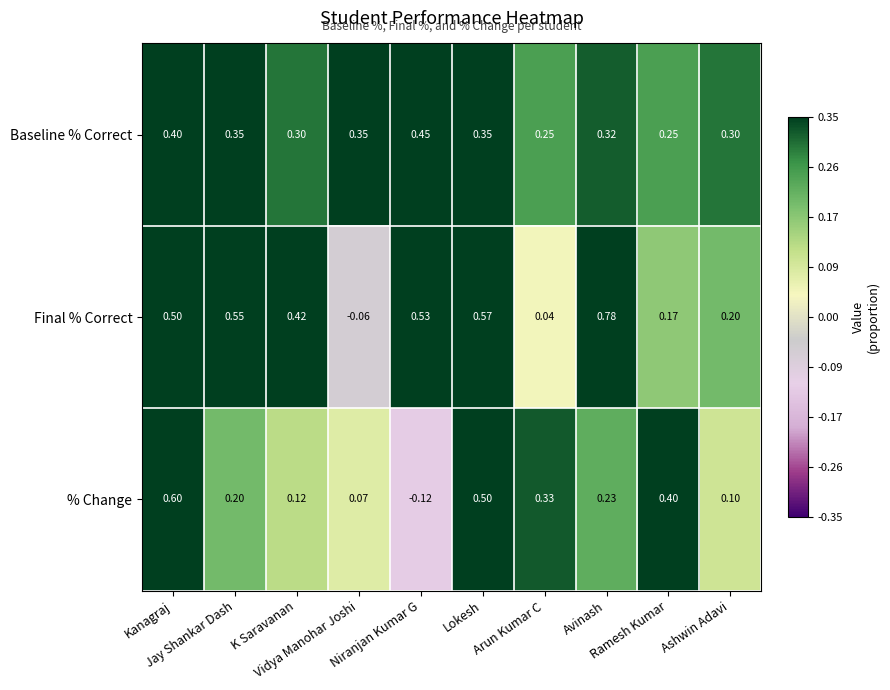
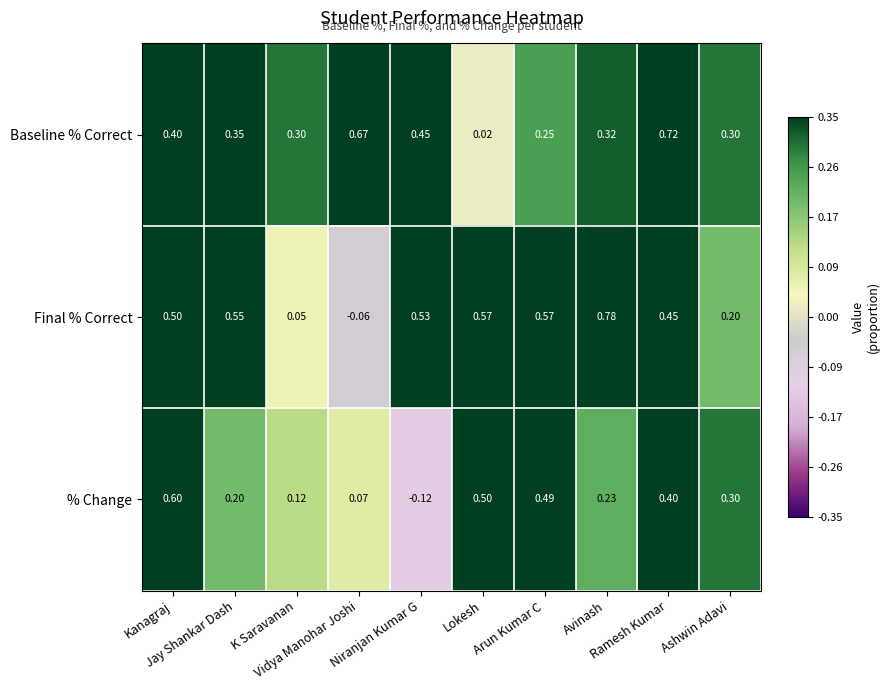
  {
    "Baseline % Correct": {
      "Kanagraj": 0.40,
      "Jay Shankar Dash": 0.35,
      "K Saravanan": 0.30,
-     "Vidya Manohar Joshi": 0.35,
+     "Vidya Manohar Joshi": 0.67,
      "Niranjan Kumar G": 0.45,
-     "Lokesh": 0.35,
+     "Lokesh": 0.02,
      "Arun Kumar C": 0.25,
      "Avinash": 0.32,
-     "Ramesh Kumar": 0.25,
+     "Ramesh Kumar": 0.72,
      "Ashwin Adavi": 0.30
    },
    "Final % Correct": {
      "Kanagraj": 0.50,
      "Jay Shankar Dash": 0.55,
-     "K Saravanan": 0.42,
+     "K Saravanan": 0.05,
      "Vidya Manohar Joshi": -0.06,
      "Niranjan Kumar G": 0.53,
      "Lokesh": 0.57,
-     "Arun Kumar C": 0.04,
+     "Arun Kumar C": 0.57,
      "Avinash": 0.78,
-     "Ramesh Kumar": 0.17,
+     "Ramesh Kumar": 0.45,
      "Ashwin Adavi": 0.20
    },
    "% Change": {
      "Kanagraj": 0.60,
      "Jay Shankar Dash": 0.20,
      "K Saravanan": 0.12,
      "Vidya Manohar Joshi": 0.07,
      "Niranjan Kumar G": -0.12,
      "Lokesh": 0.50,
-     "Arun Kumar C": 0.33,
+     "Arun Kumar C": 0.49,
      "Avinash": 0.23,
      "Ramesh Kumar": 0.40,
-     "Ashwin Adavi": 0.10
+     "Ashwin Adavi": 0.30
    }
  }
